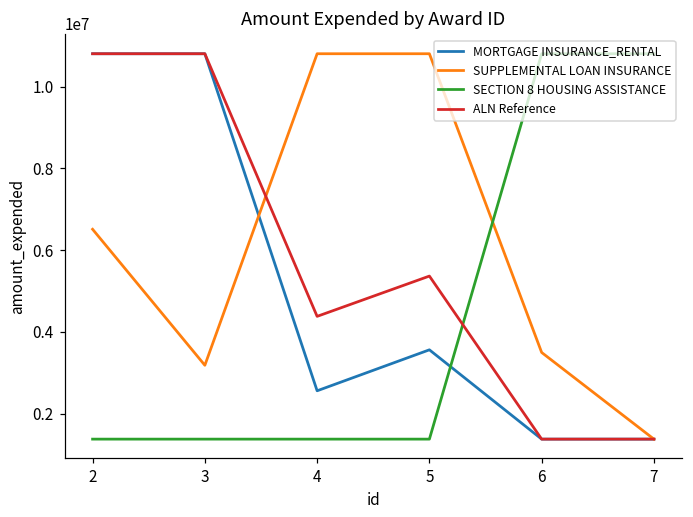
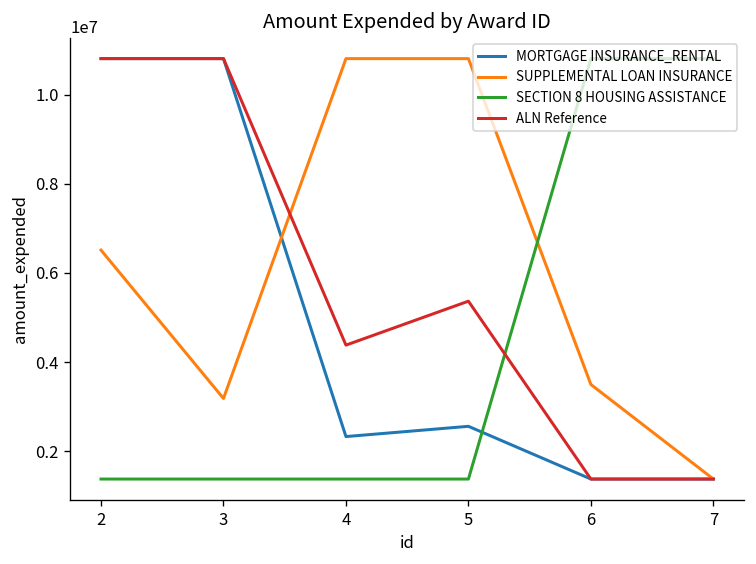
  {
    "MORTGAGE INSURANCE_RENTAL": {
-     "4": 2600000,
-     "5": 3600000
+     "4": 2300000,
+     "5": 2600000
    },
    "SUPPLEMENTAL LOAN INSURANCE": {
      "2": 6500000,
      "3": 3200000,
      "4": 10800000,
      "5": 10800000,
      "6": 3500000
    },
    "SECTION 8 HOUSING ASSISTANCE": {
      "2": 1400000,
      "3": 1400000,
      "4": 1400000,
      "5": 1400000
    },
    "ALN Reference": {
      "4": 4400000,
      "5": 5400000
    }
  }
